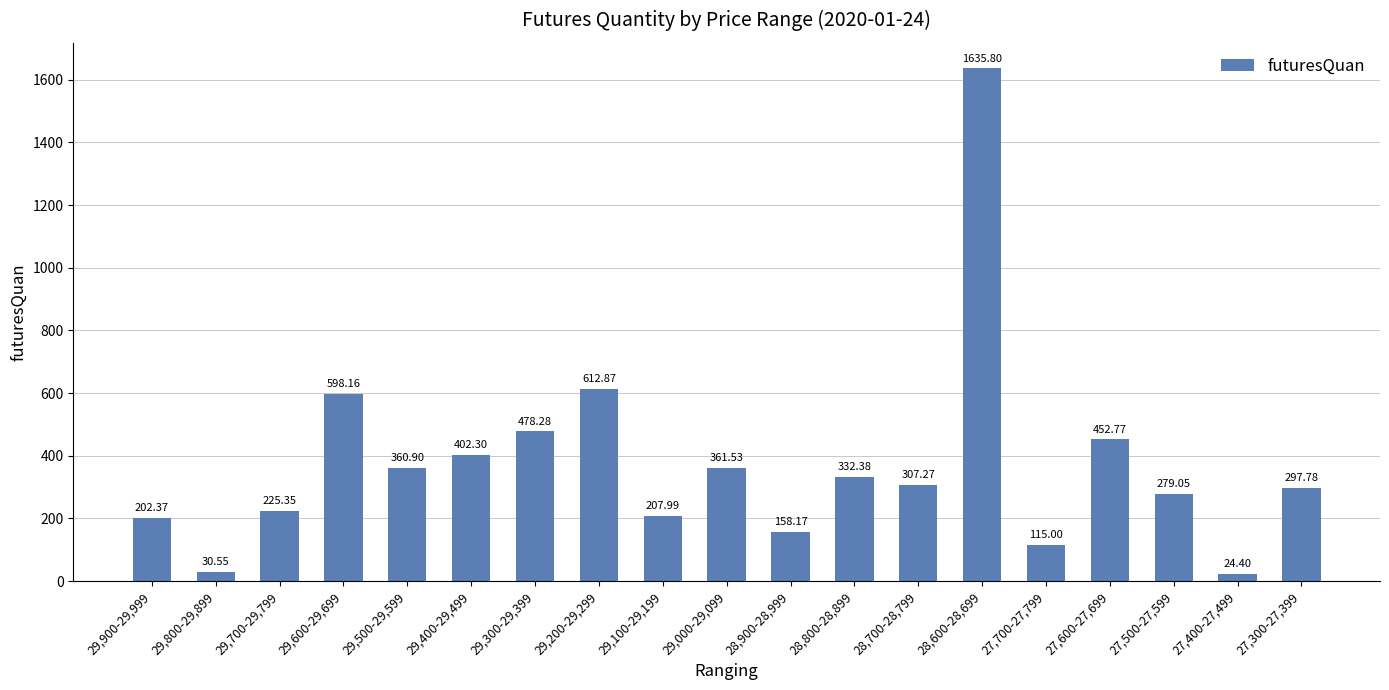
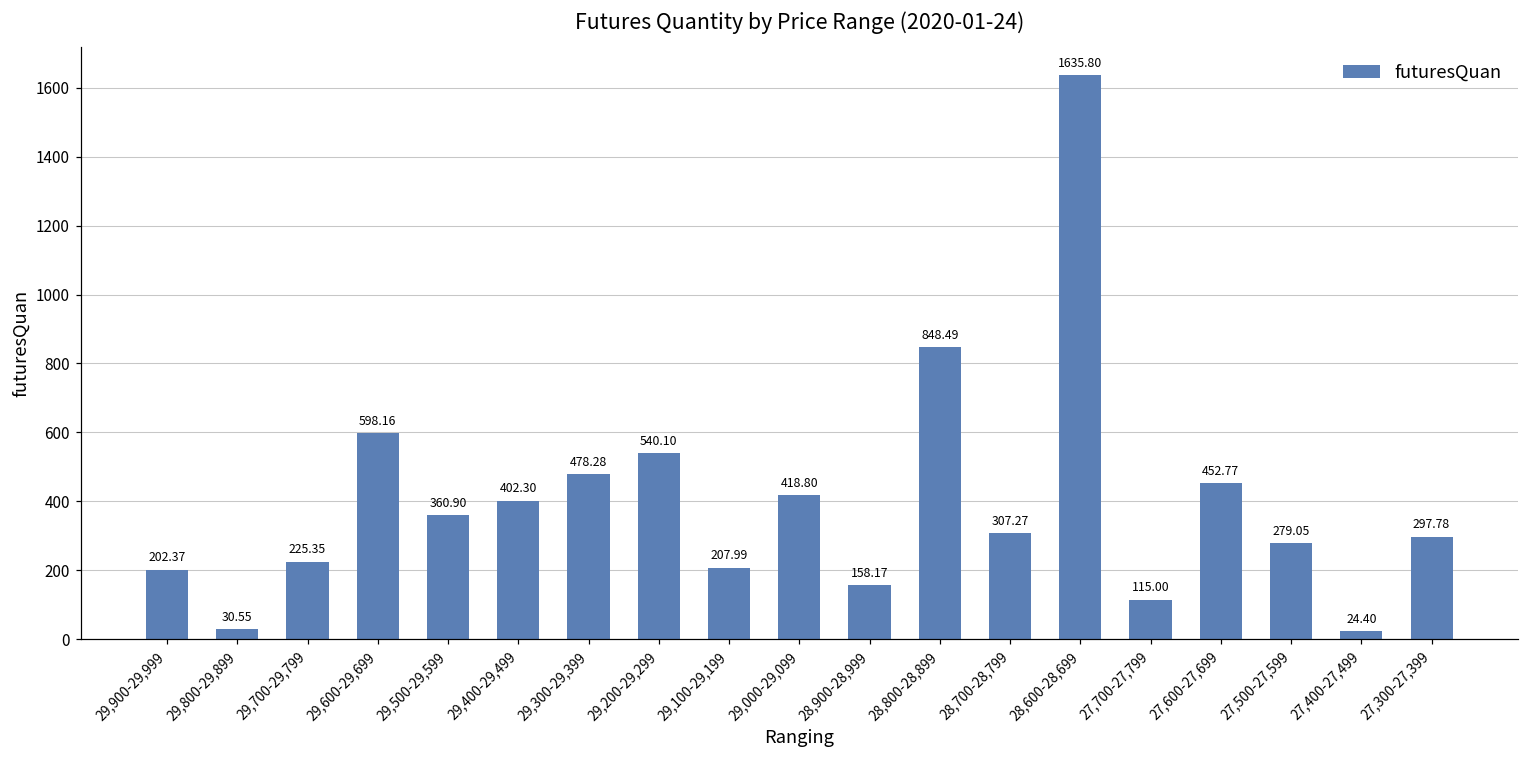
  {
    "29,900-29,999": 202.37,
    "29,800-29,899": 30.55,
    "29,700-29,799": 225.35,
    "29,600-29,699": 598.16,
    "29,500-29,599": 360.90,
    "29,400-29,499": 402.30,
    "29,300-29,399": 478.28,
-   "29,200-29,299": 612.87,
+   "29,200-29,299": 540.10,
    "29,100-29,199": 207.99,
-   "29,000-29,099": 361.53,
+   "29,000-29,099": 418.80,
    "28,900-28,999": 158.17,
-   "28,800-28,899": 332.38,
+   "28,800-28,899": 848.49,
    "28,700-28,799": 307.27,
    "28,600-28,699": 1635.80,
    "27,700-27,799": 115.00,
    "27,600-27,699": 452.77,
    "27,500-27,599": 279.05,
    "27,400-27,499": 24.40,
    "27,300-27,399": 297.78
  }
